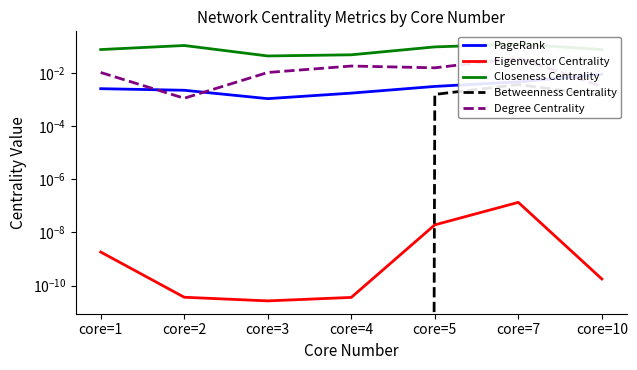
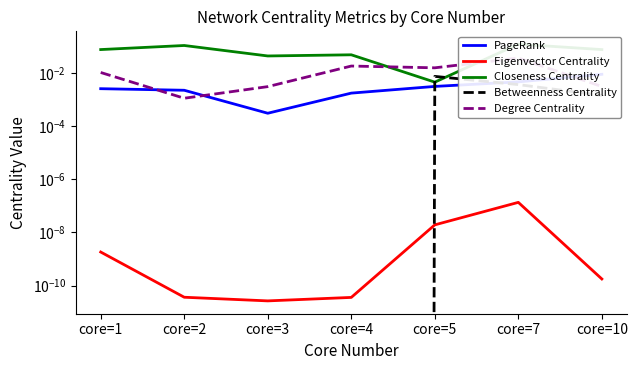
  {
    "PageRank": {
      "core=1": 0.003,
      "core=2": 0.002,
-     "core=3": 0.0011,
+     "core=3": 0.0003,
      "core=4": 0.002,
      "core=5": 0.003
    },
    "Eigenvector Centrality": {
      "core=1": 0.000000002,
      "core=2": 0.00000000004,
      "core=3": 0.00000000003,
      "core=4": 0.00000000004,
      "core=5": 0.00000002,
      "core=7": 0.0000001,
      "core=10": 0.0000000002
    },
    "Closeness Centrality": {
      "core=1": 0.08,
      "core=2": 0.11,
      "core=3": 0.04,
      "core=4": 0.05,
-     "core=5": 0.10
+     "core=5": 0.005
    },
    "Betweenness Centrality": {
-     "core=5": 0.002
+     "core=5": 0.008
    },
    "Degree Centrality": {
      "core=1": 0.011,
      "core=2": 0.001,
-     "core=3": 0.011,
+     "core=3": 0.003,
      "core=4": 0.02,
      "core=5": 0.02
    }
  }
